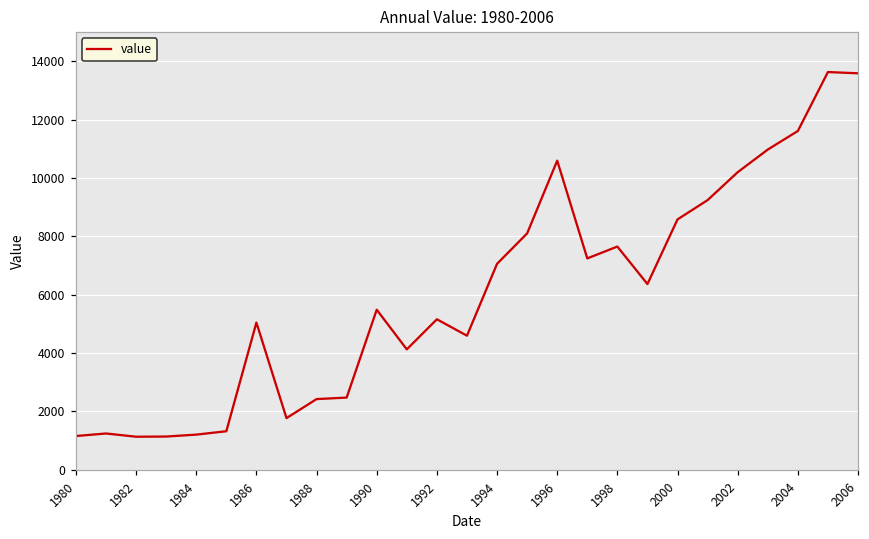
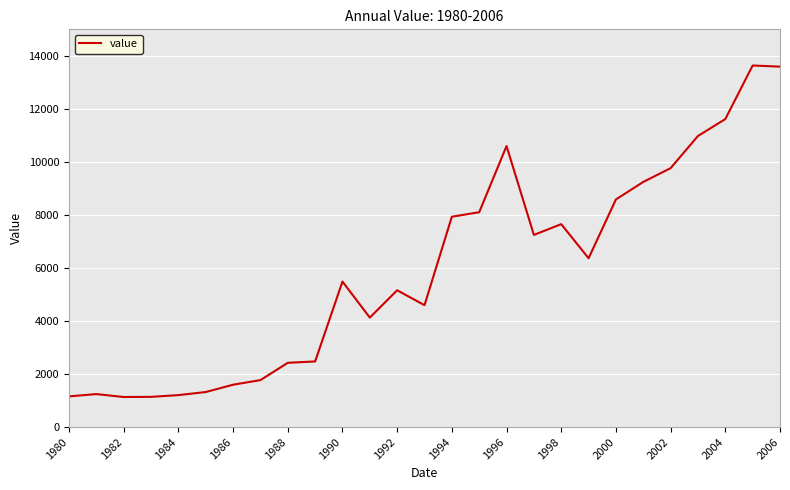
  {
    "1980": 1200,
    "1982": 1100,
    "1984": 1200,
-   "1986": 5000,
+   "1986": 1600,
    "1988": 2400,
    "1990": 5500,
    "1992": 5200,
-   "1994": 7100,
+   "1994": 7900,
    "1996": 10600,
    "1998": 7700,
    "2000": 8600,
-   "2002": 10200,
+   "2002": 9800,
    "2004": 11600,
    "2006": 13600
  }
